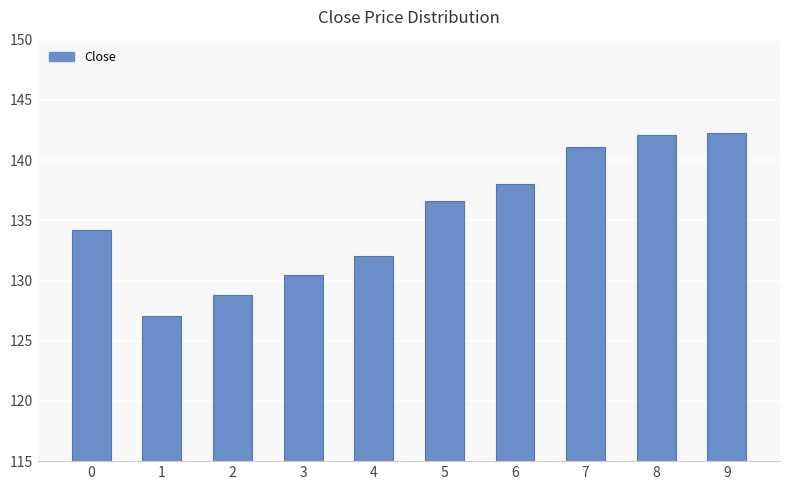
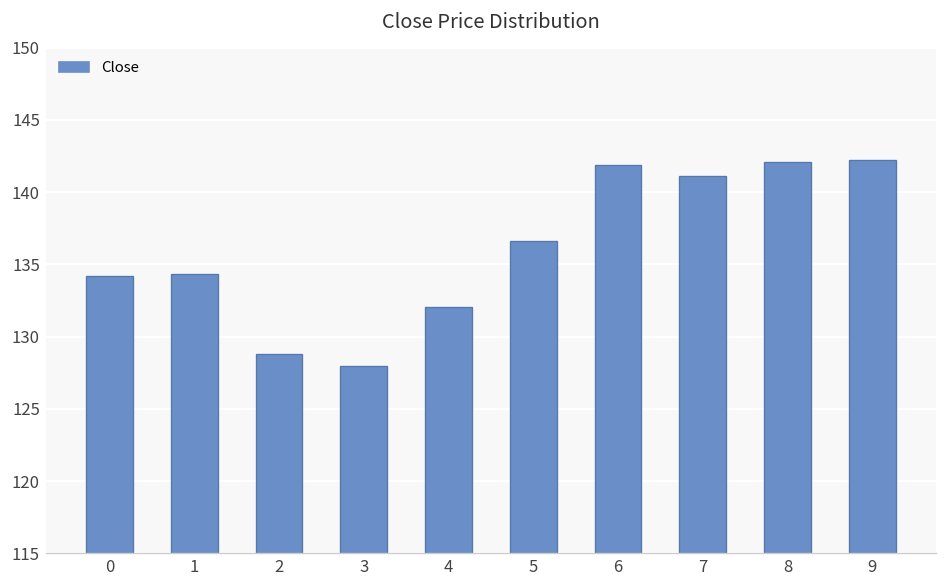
  {
    "0": 134.2,
-   "1": 127.1,
+   "1": 134.4,
    "2": 128.8,
-   "3": 130.4,
+   "3": 127.9,
    "4": 132.0,
    "5": 136.6,
-   "6": 138.0,
+   "6": 141.9,
    "7": 141.1,
    "8": 142.1,
    "9": 142.2
  }
